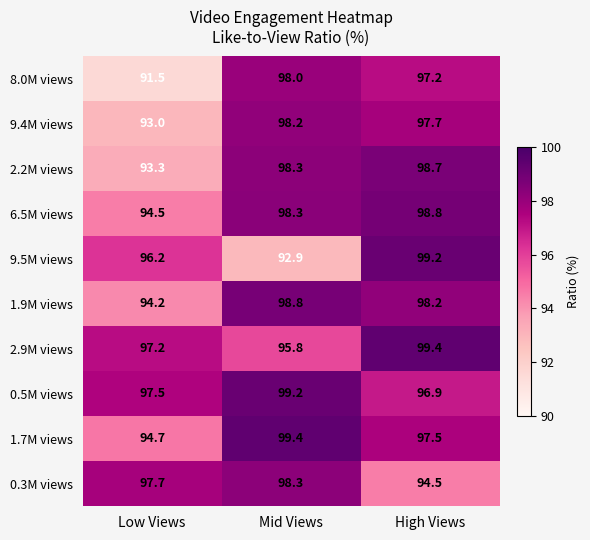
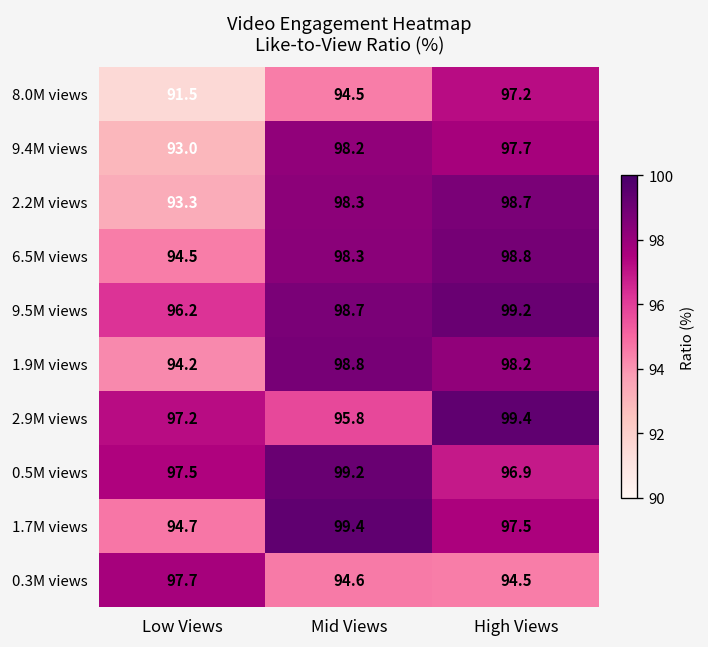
  {
    "8.0M views": {
-     "Mid Views": 98.0,
+     "Mid Views": 94.5,
      "High Views": 97.2
    },
    "9.4M views": {
      "Low Views": 93.0,
      "Mid Views": 98.2,
      "High Views": 97.7
    },
    "2.2M views": {
      "Low Views": 93.3,
      "Mid Views": 98.3,
      "High Views": 98.7
    },
    "6.5M views": {
      "Low Views": 94.5,
      "Mid Views": 98.3,
      "High Views": 98.8
    },
    "9.5M views": {
      "Low Views": 96.2,
-     "Mid Views": 92.9,
+     "Mid Views": 98.7,
      "High Views": 99.2
    },
    "1.9M views": {
      "Low Views": 94.2,
      "Mid Views": 98.8,
      "High Views": 98.2
    },
    "2.9M views": {
      "Low Views": 97.2,
      "Mid Views": 95.8,
      "High Views": 99.4
    },
    "0.5M views": {
      "Low Views": 97.5,
      "Mid Views": 99.2,
      "High Views": 96.9
    },
    "1.7M views": {
      "Low Views": 94.7,
      "Mid Views": 99.4,
      "High Views": 97.5
    },
    "0.3M views": {
      "Low Views": 97.7,
-     "Mid Views": 98.3,
+     "Mid Views": 94.6,
      "High Views": 94.5
    }
  }
